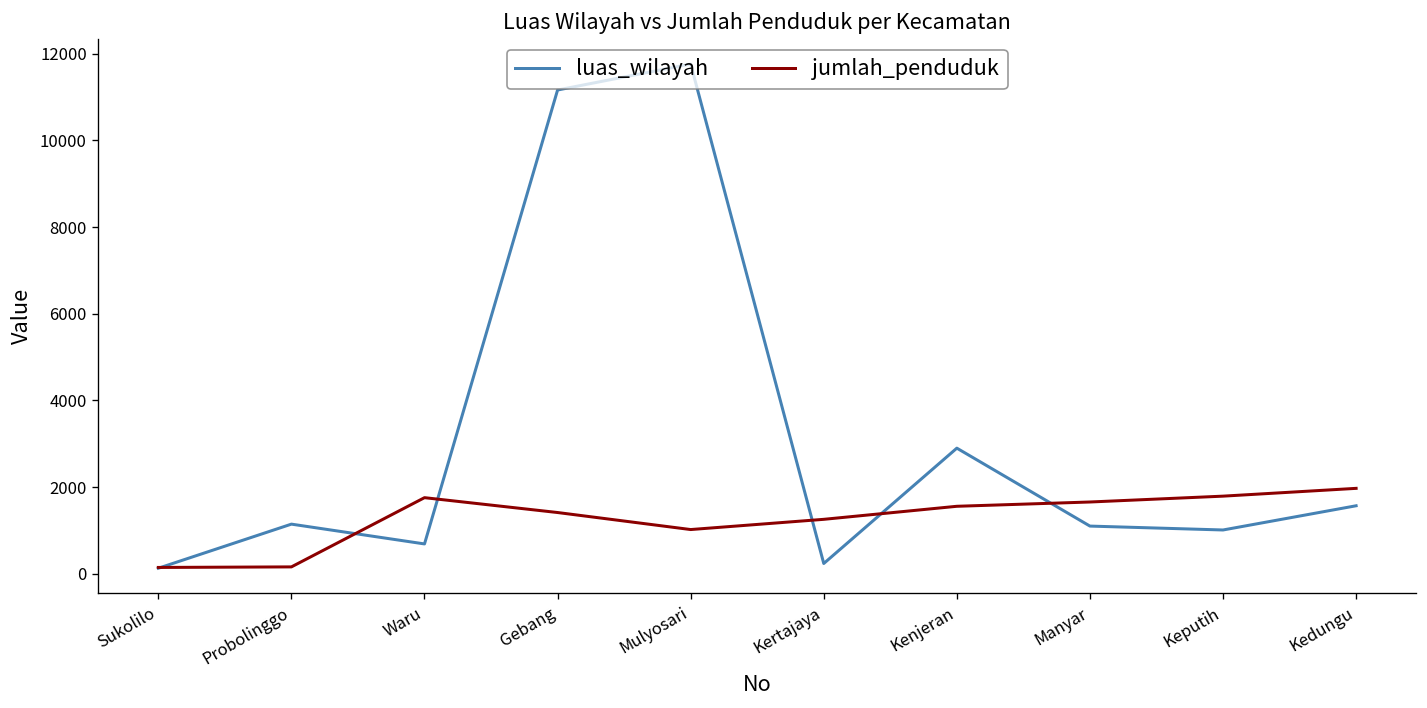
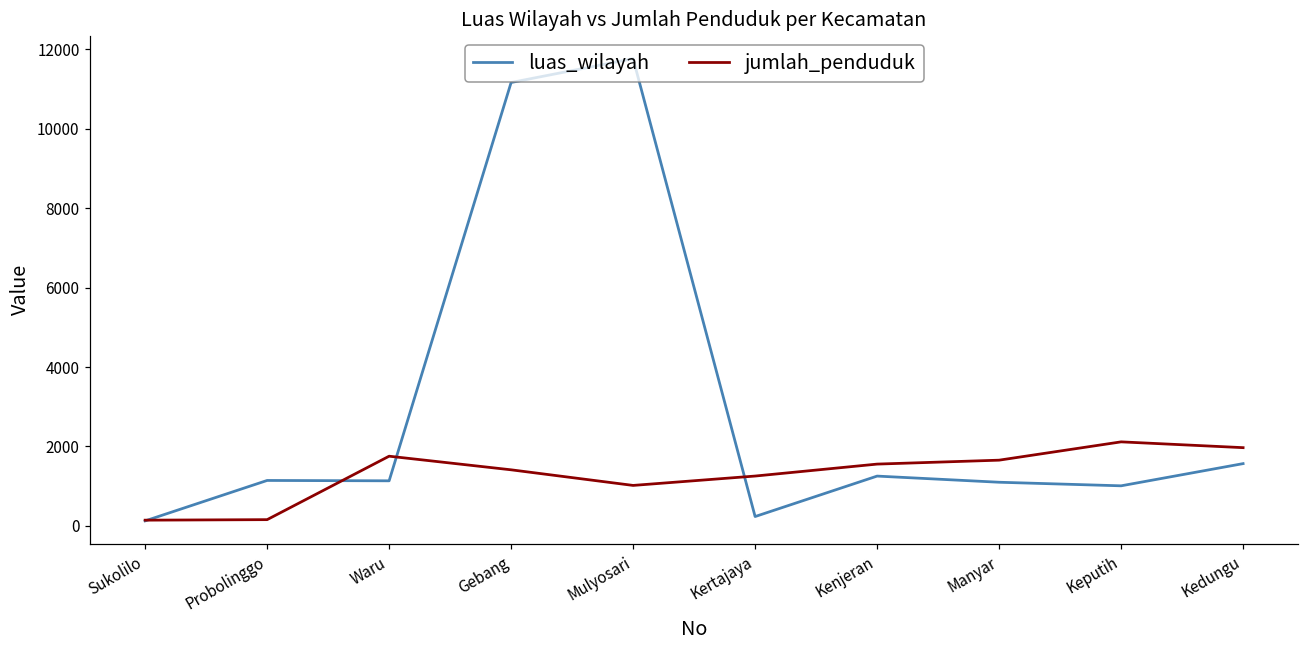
  {
    "luas_wilayah": {
      "Probolinggo": 1100,
-     "Waru": 700,
+     "Waru": 1100,
      "Gebang": 11200,
      "Kertajaya": 200,
-     "Kenjeran": 2900,
+     "Kenjeran": 1300,
      "Manyar": 1100,
      "Keputih": 1000,
      "Kedungu": 1600
    },
    "jumlah_penduduk": {
      "Probolinggo": 200,
      "Waru": 1800,
      "Gebang": 1400,
      "Mulyosari": 1000,
      "Kertajaya": 1300,
      "Kenjeran": 1600,
      "Manyar": 1700,
-     "Keputih": 1800,
+     "Keputih": 2100,
      "Kedungu": 2000
    }
  }
